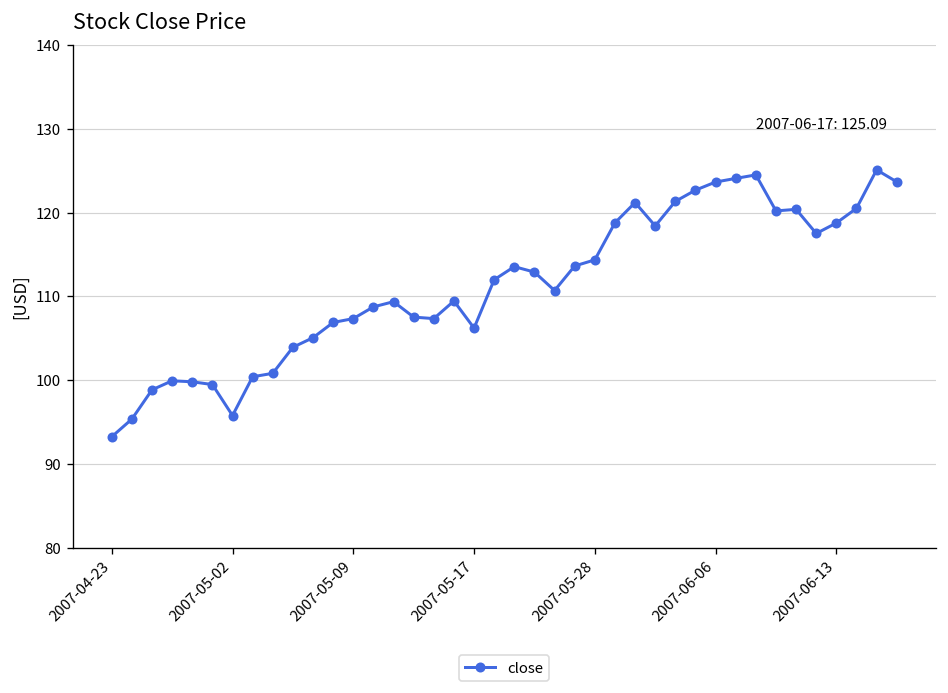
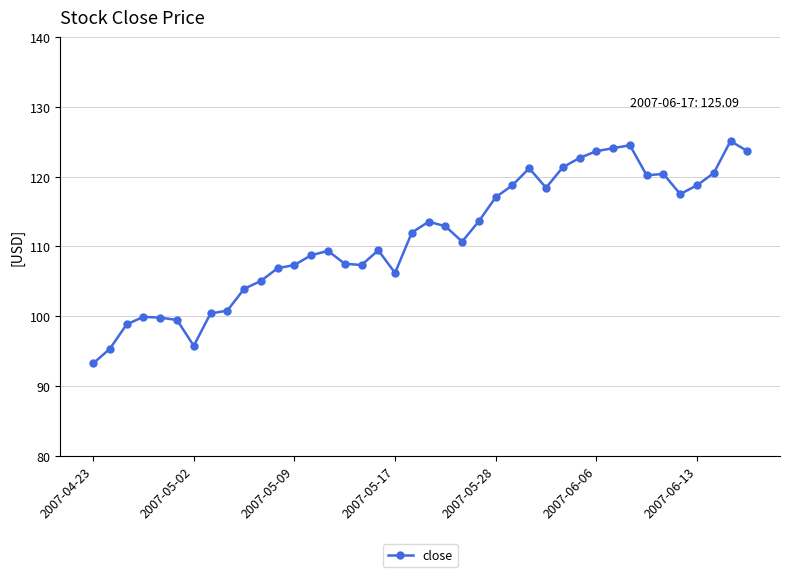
  {
    "2007-04-23": 93,
    "2007-05-02": 96,
    "2007-05-17": 106,
-   "2007-05-28": 114,
+   "2007-05-28": 117,
    "2007-06-06": 124,
    "2007-06-13": 119
  }
